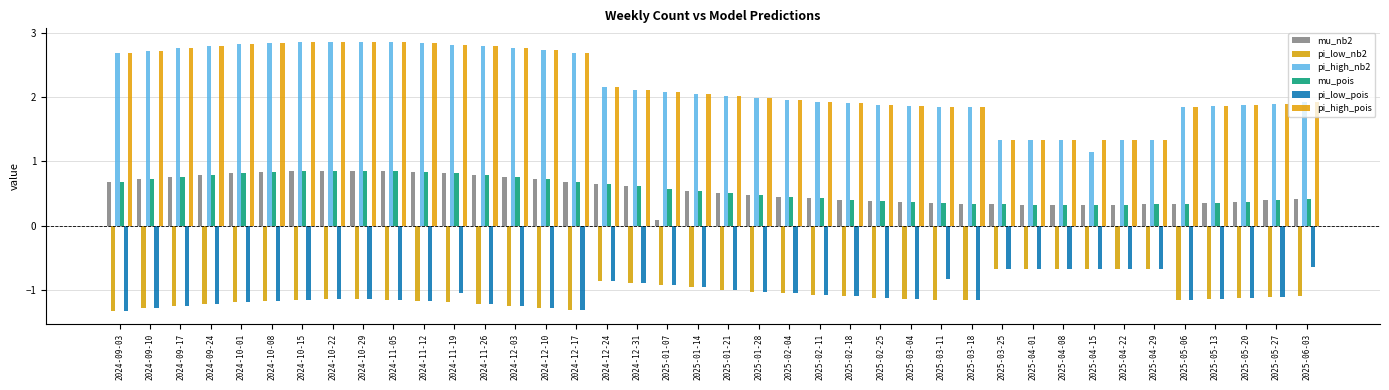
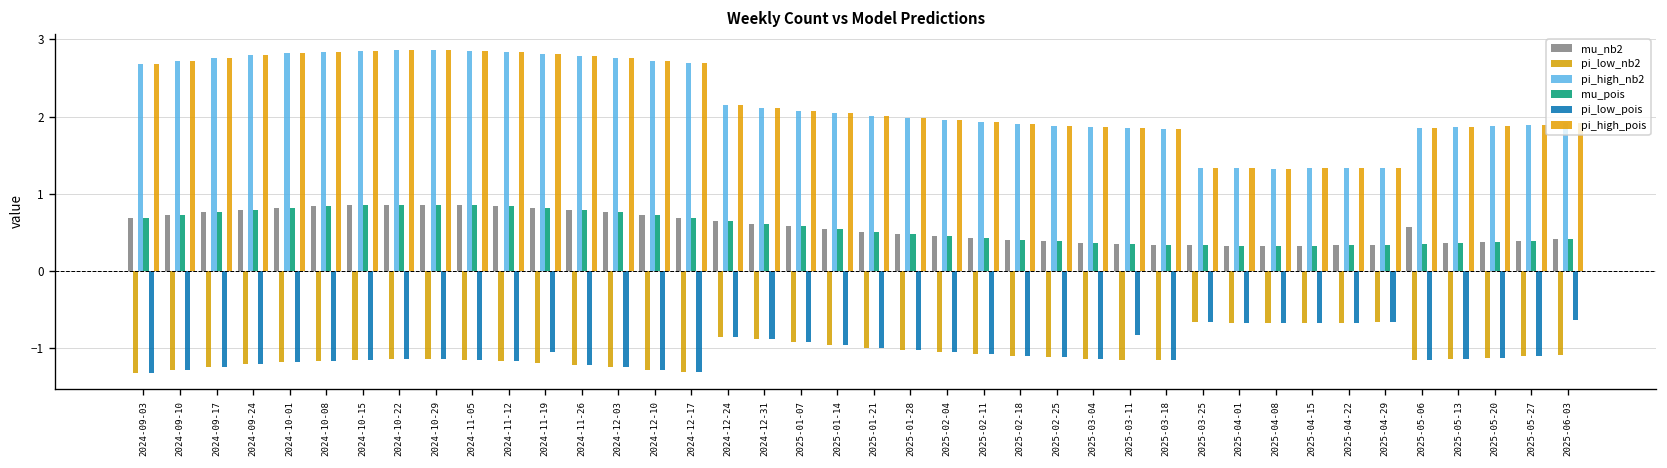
  {
    "mu_nb2": {
      "2024-09-03": 0.7,
      "2024-09-10": 0.7,
      "2024-09-17": 0.8,
      "2024-09-24": 0.8,
      "2024-10-01": 0.8,
      "2024-10-08": 0.8,
      "2024-10-15": 0.9,
      "2024-10-22": 0.9,
      "2024-10-29": 0.9,
      "2024-11-05": 0.9,
      "2024-11-12": 0.8,
      "2024-11-19": 0.8,
      "2024-11-26": 0.8,
      "2024-12-03": 0.8,
      "2024-12-10": 0.7,
      "2024-12-17": 0.7,
      "2024-12-24": 0.7,
      "2024-12-31": 0.6,
-     "2025-01-07": 0.1,
+     "2025-01-07": 0.6,
      "2025-01-14": 0.5,
      "2025-01-21": 0.5,
      "2025-01-28": 0.5,
      "2025-02-04": 0.5,
      "2025-02-11": 0.4,
      "2025-02-18": 0.4,
      "2025-02-25": 0.4,
      "2025-03-04": 0.4,
      "2025-03-11": 0.4,
      "2025-03-18": 0.3,
      "2025-03-25": 0.3,
      "2025-04-01": 0.3,
      "2025-04-08": 0.3,
      "2025-04-15": 0.3,
      "2025-04-22": 0.3,
      "2025-04-29": 0.3,
-     "2025-05-06": 0.3,
+     "2025-05-06": 0.6,
      "2025-05-13": 0.4,
      "2025-05-20": 0.4,
      "2025-05-27": 0.4,
      "2025-06-03": 0.4
    },
    "pi_high_nb2": {
      "2024-09-03": 2.7,
      "2024-09-10": 2.7,
      "2024-09-17": 2.8,
      "2024-09-24": 2.8,
      "2024-10-01": 2.8,
      "2024-10-08": 2.8,
      "2024-10-15": 2.9,
      "2024-10-22": 2.9,
      "2024-10-29": 2.9,
      "2024-11-05": 2.9,
      "2024-11-12": 2.8,
      "2024-11-19": 2.8,
      "2024-11-26": 2.8,
      "2024-12-03": 2.8,
      "2024-12-10": 2.7,
      "2024-12-17": 2.7,
      "2024-12-24": 2.2,
      "2024-12-31": 2.1,
      "2025-01-07": 2.1,
      "2025-01-14": 2.0,
      "2025-01-21": 2.0,
      "2025-01-28": 2.0,
      "2025-02-04": 2.0,
      "2025-02-11": 1.9,
      "2025-02-18": 1.9,
      "2025-02-25": 1.9,
      "2025-03-04": 1.9,
      "2025-03-11": 1.9,
      "2025-03-18": 1.8,
      "2025-03-25": 1.3,
      "2025-04-01": 1.3,
      "2025-04-08": 1.3,
-     "2025-04-15": 1.1,
+     "2025-04-15": 1.3,
      "2025-04-22": 1.3,
      "2025-04-29": 1.3,
      "2025-05-06": 1.8,
      "2025-05-13": 1.9,
      "2025-05-20": 1.9,
      "2025-05-27": 1.9
    },
    "mu_pois": {
      "2024-09-03": 0.7,
      "2024-09-10": 0.7,
      "2024-09-17": 0.8,
      "2024-09-24": 0.8,
      "2024-10-01": 0.8,
      "2024-10-08": 0.8,
      "2024-10-15": 0.9,
      "2024-10-22": 0.9,
      "2024-10-29": 0.9,
      "2024-11-05": 0.9,
      "2024-11-12": 0.8,
      "2024-11-19": 0.8,
      "2024-11-26": 0.8,
      "2024-12-03": 0.8,
      "2024-12-10": 0.7,
      "2024-12-17": 0.7,
      "2024-12-24": 0.7,
      "2024-12-31": 0.6,
      "2025-01-07": 0.6,
      "2025-01-14": 0.5,
      "2025-01-21": 0.5,
      "2025-01-28": 0.5,
      "2025-02-04": 0.5,
      "2025-02-11": 0.4,
      "2025-02-18": 0.4,
      "2025-02-25": 0.4,
      "2025-03-04": 0.4,
      "2025-03-11": 0.4,
      "2025-03-18": 0.3,
      "2025-03-25": 0.3,
      "2025-04-01": 0.3,
      "2025-04-08": 0.3,
      "2025-04-15": 0.3,
      "2025-04-22": 0.3,
      "2025-04-29": 0.3,
      "2025-05-06": 0.3,
      "2025-05-13": 0.4,
      "2025-05-20": 0.4,
      "2025-05-27": 0.4,
      "2025-06-03": 0.4
    },
    "pi_low_pois": {
      "2024-09-03": -1.3,
      "2024-09-10": -1.3,
      "2024-09-17": -1.2,
      "2024-09-24": -1.2,
      "2024-10-01": -1.2,
      "2024-10-08": -1.2,
      "2024-10-15": -1.1,
      "2024-10-22": -1.1,
      "2024-10-29": -1.1,
      "2024-11-05": -1.1,
      "2024-11-12": -1.2,
      "2024-11-19": -1.0,
      "2024-11-26": -1.2,
      "2024-12-03": -1.2,
      "2024-12-10": -1.3,
      "2024-12-17": -1.3,
      "2024-12-24": -0.8,
      "2024-12-31": -0.9,
      "2025-01-07": -0.9,
      "2025-01-14": -1.0,
      "2025-01-21": -1.0,
      "2025-01-28": -1.0,
      "2025-02-04": -1.0,
      "2025-02-11": -1.1,
      "2025-02-18": -1.1,
      "2025-02-25": -1.1,
      "2025-03-04": -1.1,
      "2025-03-11": -0.8,
      "2025-03-18": -1.2,
      "2025-03-25": -0.7,
      "2025-04-01": -0.7,
      "2025-04-08": -0.7,
      "2025-04-15": -0.7,
      "2025-04-22": -0.7,
      "2025-04-29": -0.7,
      "2025-05-06": -1.2,
      "2025-05-13": -1.1,
      "2025-05-20": -1.1,
      "2025-05-27": -1.1,
      "2025-06-03": -0.6
    }
  }
